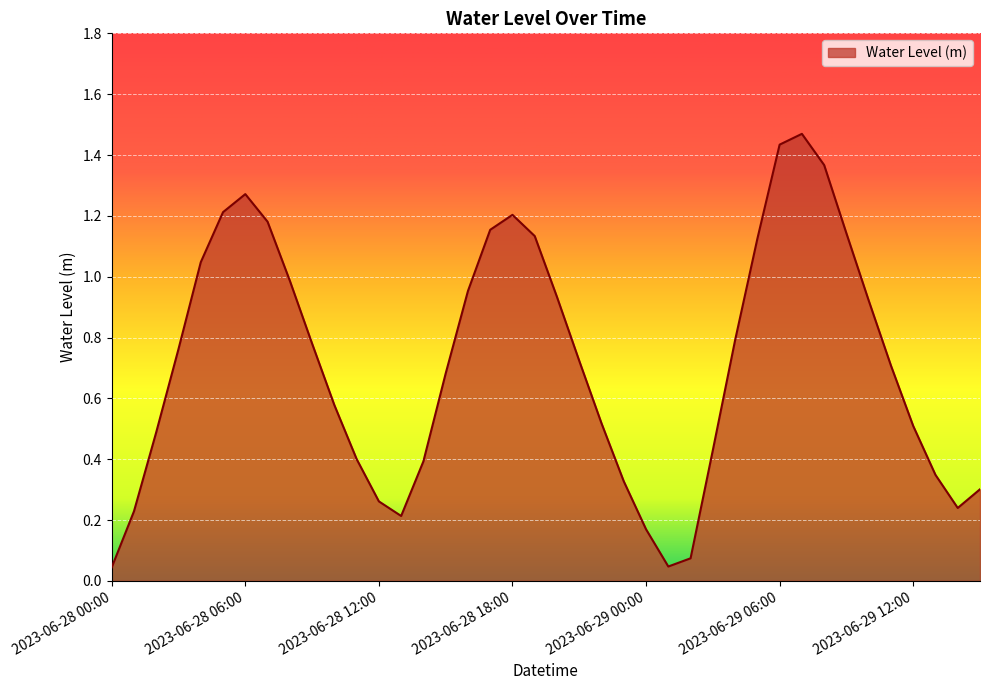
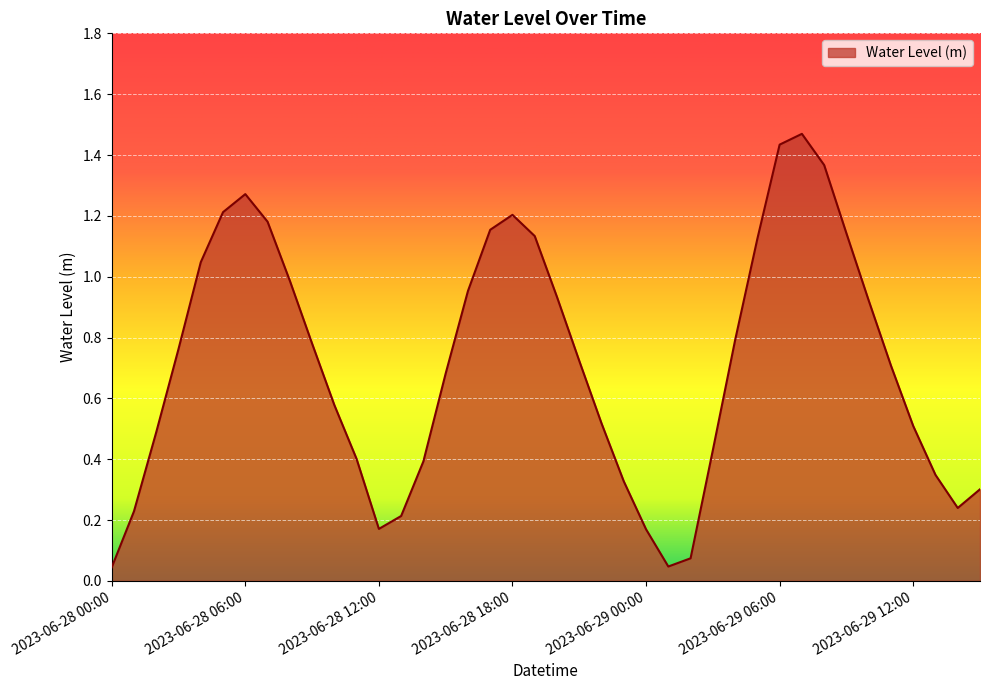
  {
    "2023-06-28 00:00": 0.04,
    "2023-06-28 06:00": 1.27,
-   "2023-06-28 12:00": 0.26,
+   "2023-06-28 12:00": 0.17,
    "2023-06-28 18:00": 1.20,
    "2023-06-29 00:00": 0.17,
    "2023-06-29 06:00": 1.43,
    "2023-06-29 12:00": 0.51
  }
